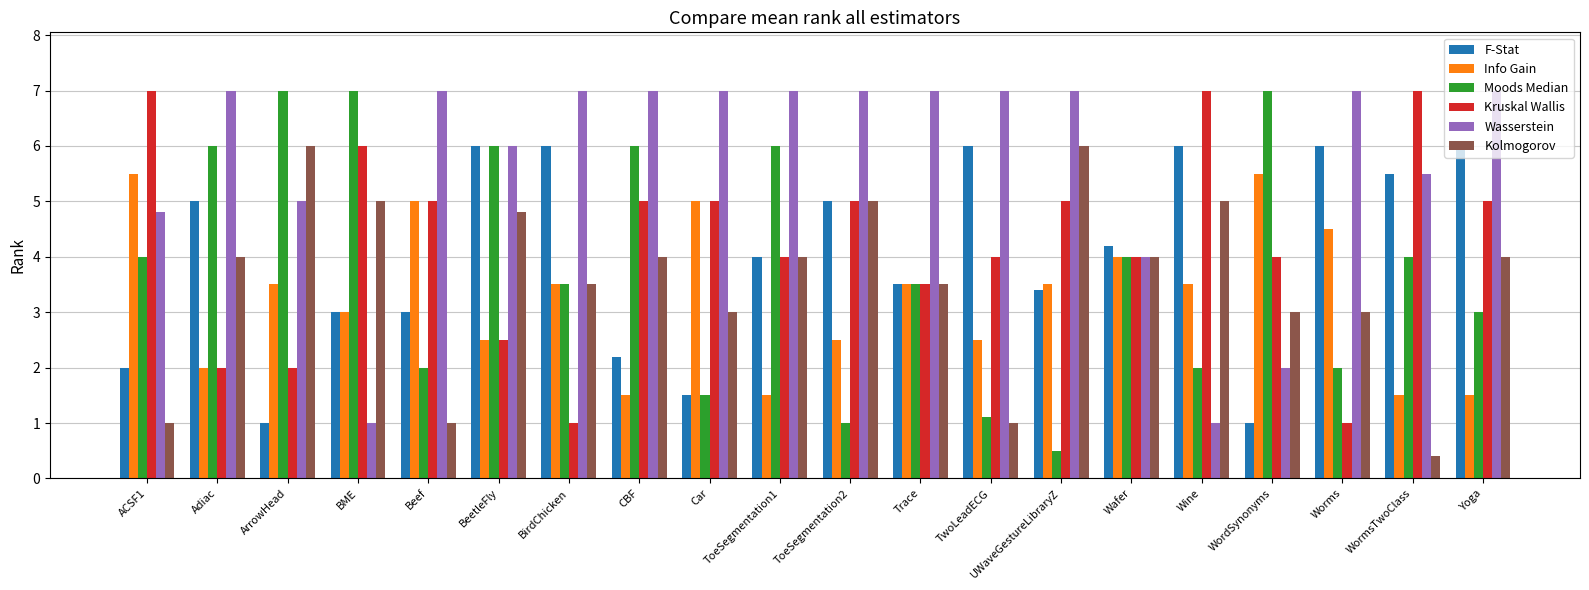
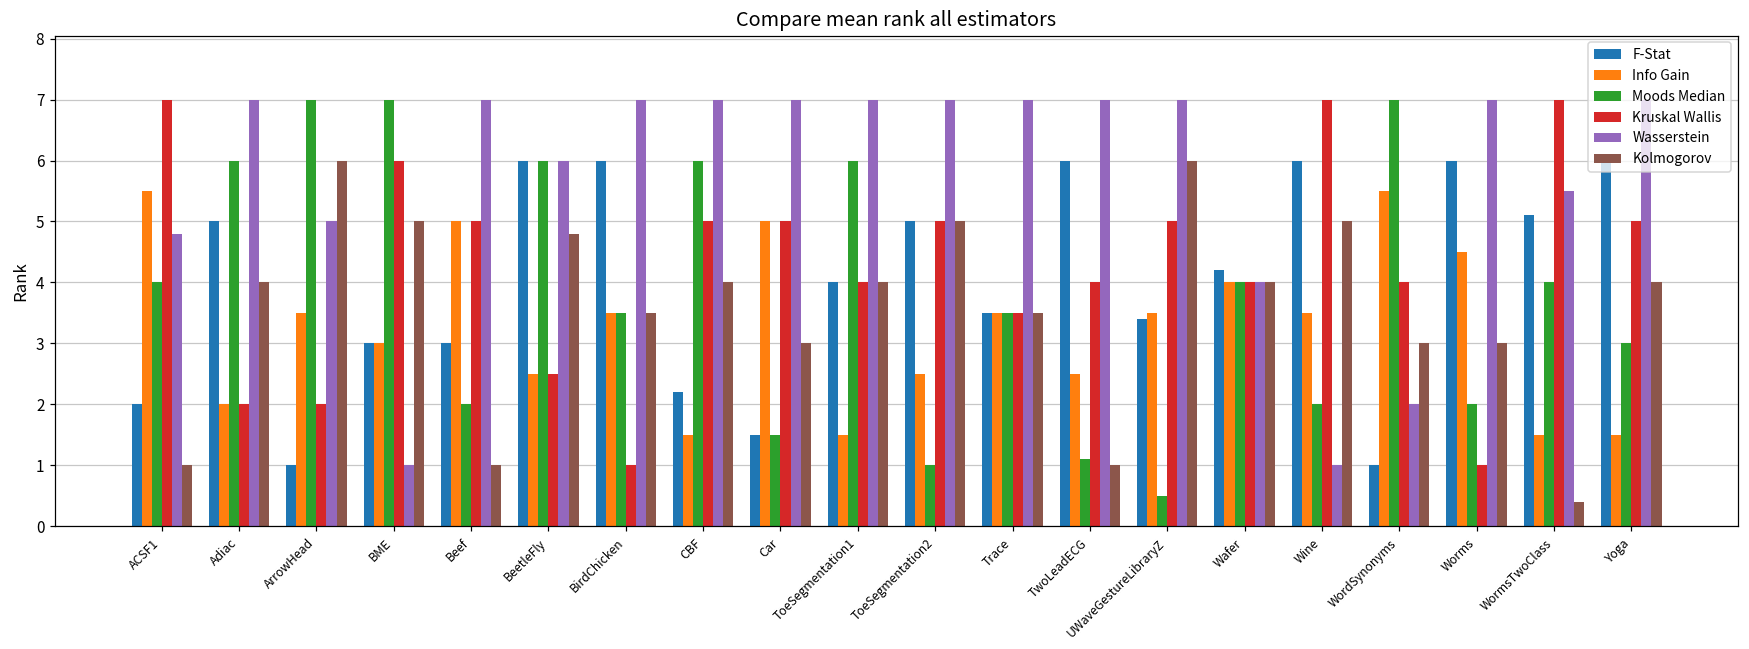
  {
    "F-Stat": {
      "ACSF1": 2.0,
      "Adiac": 5.0,
      "ArrowHead": 1.0,
      "BME": 3.0,
      "Beef": 3.0,
      "BeetleFly": 6.0,
      "BirdChicken": 6.0,
      "CBF": 2.2,
      "Car": 1.5,
      "ToeSegmentation1": 4.0,
      "ToeSegmentation2": 5.0,
      "Trace": 3.5,
      "TwoLeadECG": 6.0,
      "UWaveGestureLibraryZ": 3.4,
      "Wafer": 4.2,
      "Wine": 6.0,
      "WordSynonyms": 1.0,
      "Worms": 6.0,
-     "WormsTwoClass": 5.5
+     "WormsTwoClass": 5.1
    },
    "Info Gain": {
      "ACSF1": 5.5,
      "Adiac": 2.0,
      "ArrowHead": 3.5,
      "BME": 3.0,
      "Beef": 5.0,
      "BeetleFly": 2.5,
      "BirdChicken": 3.5,
      "CBF": 1.5,
      "Car": 5.0,
      "ToeSegmentation1": 1.5,
      "ToeSegmentation2": 2.5,
      "Trace": 3.5,
      "TwoLeadECG": 2.5,
      "UWaveGestureLibraryZ": 3.5,
      "Wafer": 4.0,
      "Wine": 3.5,
      "WordSynonyms": 5.5,
      "Worms": 4.5,
      "WormsTwoClass": 1.5,
      "Yoga": 1.5
    },
    "Moods Median": {
      "ACSF1": 4.0,
      "Adiac": 6.0,
      "ArrowHead": 7.0,
      "BME": 7.0,
      "Beef": 2.0,
      "BeetleFly": 6.0,
      "BirdChicken": 3.5,
      "CBF": 6.0,
      "Car": 1.5,
      "ToeSegmentation1": 6.0,
      "ToeSegmentation2": 1.0,
      "Trace": 3.5,
      "TwoLeadECG": 1.1,
      "UWaveGestureLibraryZ": 0.5,
      "Wafer": 4.0,
      "Wine": 2.0,
      "WordSynonyms": 7.0,
      "Worms": 2.0,
      "WormsTwoClass": 4.0,
      "Yoga": 3.0
    },
    "Kruskal Wallis": {
      "ACSF1": 7.0,
      "Adiac": 2.0,
      "ArrowHead": 2.0,
      "BME": 6.0,
      "Beef": 5.0,
      "BeetleFly": 2.5,
      "BirdChicken": 1.0,
      "CBF": 5.0,
      "Car": 5.0,
      "ToeSegmentation1": 4.0,
      "ToeSegmentation2": 5.0,
      "Trace": 3.5,
      "TwoLeadECG": 4.0,
      "UWaveGestureLibraryZ": 5.0,
      "Wafer": 4.0,
      "Wine": 7.0,
      "WordSynonyms": 4.0,
      "Worms": 1.0,
      "WormsTwoClass": 7.0,
      "Yoga": 5.0
    },
    "Wasserstein": {
      "ACSF1": 4.8,
      "Adiac": 7.0,
      "ArrowHead": 5.0,
      "BME": 1.0,
      "Beef": 7.0,
      "BeetleFly": 6.0,
      "BirdChicken": 7.0,
      "CBF": 7.0,
      "Car": 7.0,
      "ToeSegmentation1": 7.0,
      "ToeSegmentation2": 7.0,
      "Trace": 7.0,
      "TwoLeadECG": 7.0,
      "UWaveGestureLibraryZ": 7.0,
      "Wafer": 4.0,
      "Wine": 1.0,
      "WordSynonyms": 2.0,
      "Worms": 7.0,
      "WormsTwoClass": 5.5
    },
    "Kolmogorov": {
      "ACSF1": 1.0,
      "Adiac": 4.0,
      "ArrowHead": 6.0,
      "BME": 5.0,
      "Beef": 1.0,
      "BeetleFly": 4.8,
      "BirdChicken": 3.5,
      "CBF": 4.0,
      "Car": 3.0,
      "ToeSegmentation1": 4.0,
      "ToeSegmentation2": 5.0,
      "Trace": 3.5,
      "TwoLeadECG": 1.0,
      "UWaveGestureLibraryZ": 6.0,
      "Wafer": 4.0,
      "Wine": 5.0,
      "WordSynonyms": 3.0,
      "Worms": 3.0,
      "WormsTwoClass": 0.4,
      "Yoga": 4.0
    }
  }
